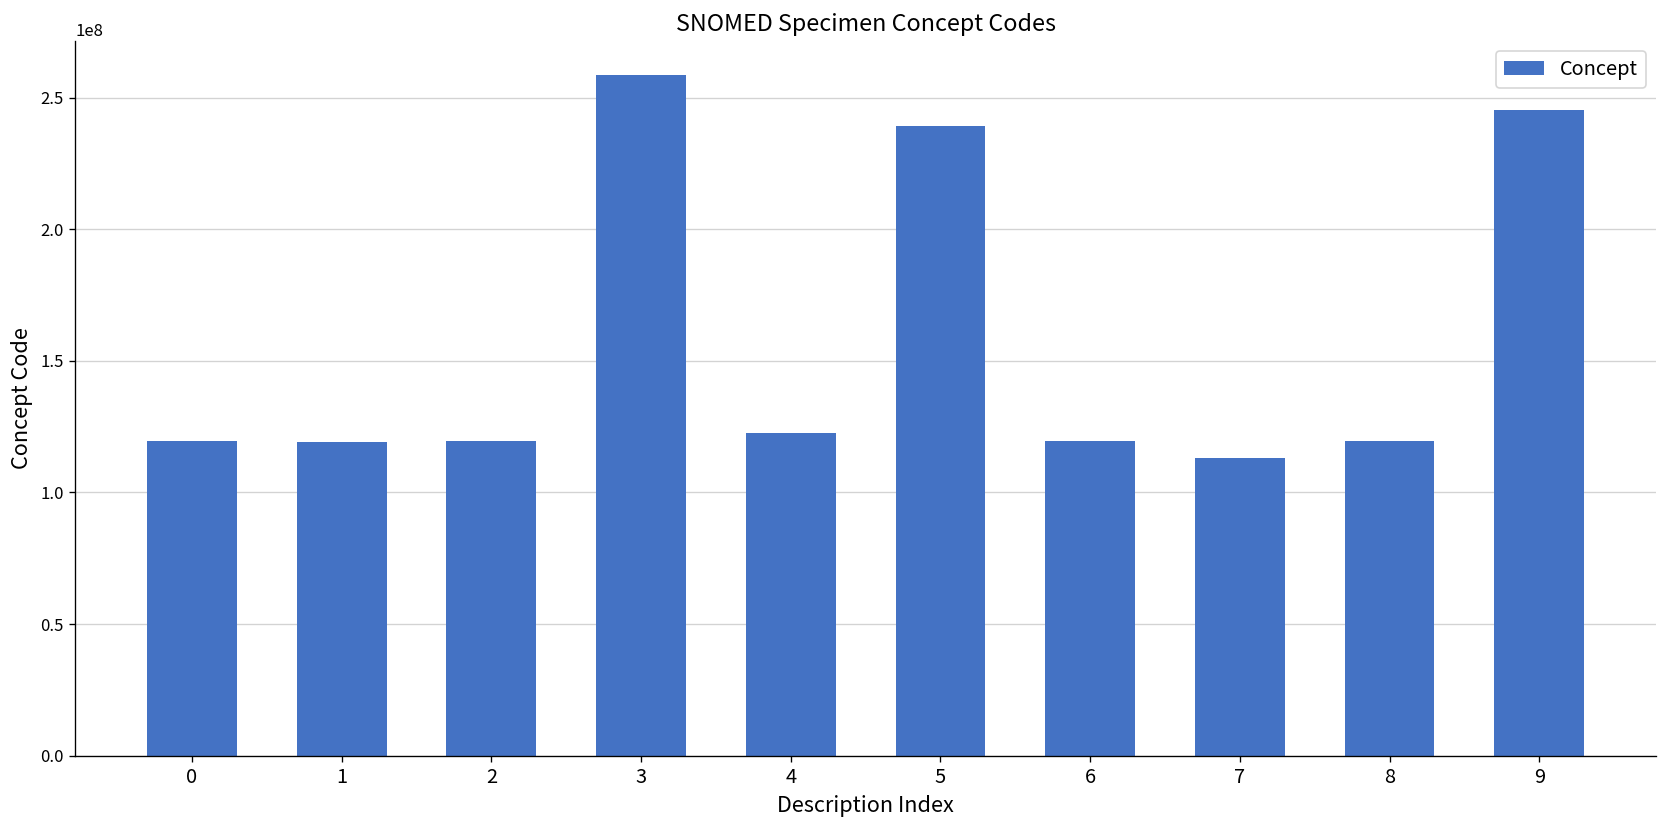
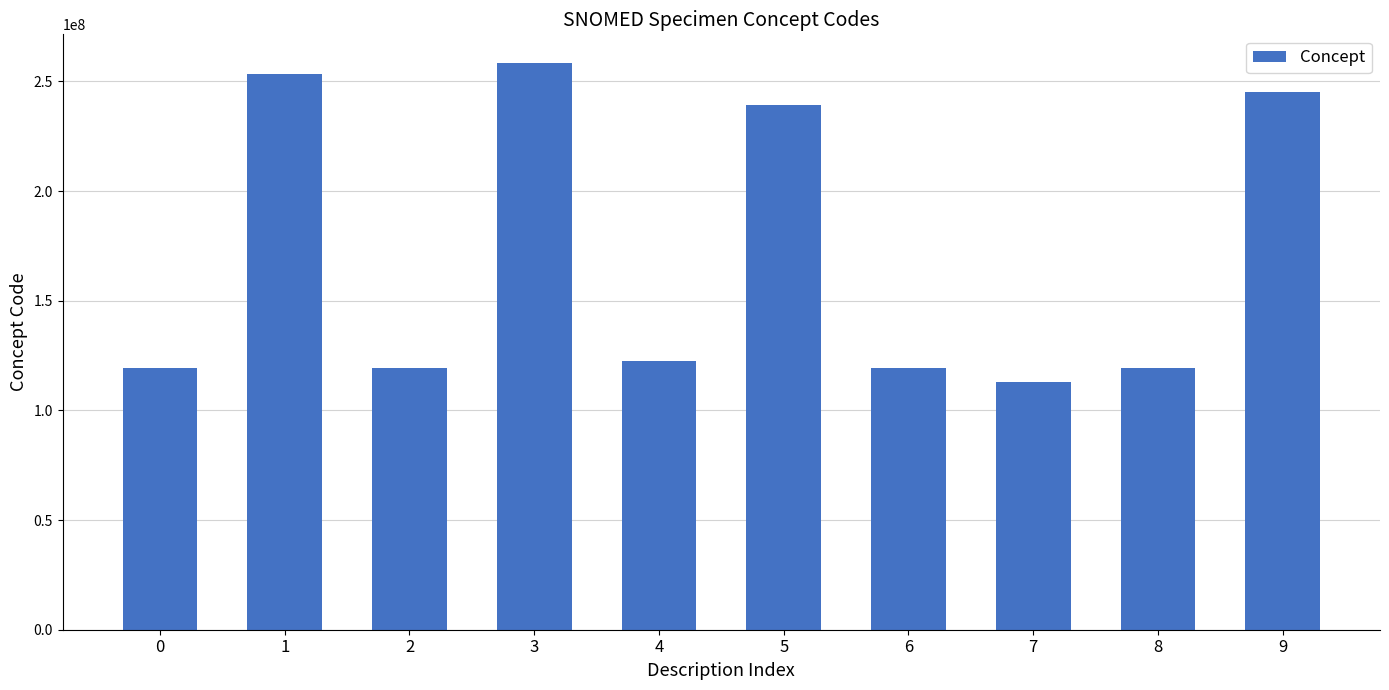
  {
    "0": 119000000,
-   "1": 119000000,
+   "1": 253000000,
    "2": 119000000,
    "3": 259000000,
    "4": 123000000,
    "5": 239000000,
    "6": 119000000,
    "7": 113000000,
    "8": 119000000,
    "9": 245000000
  }
